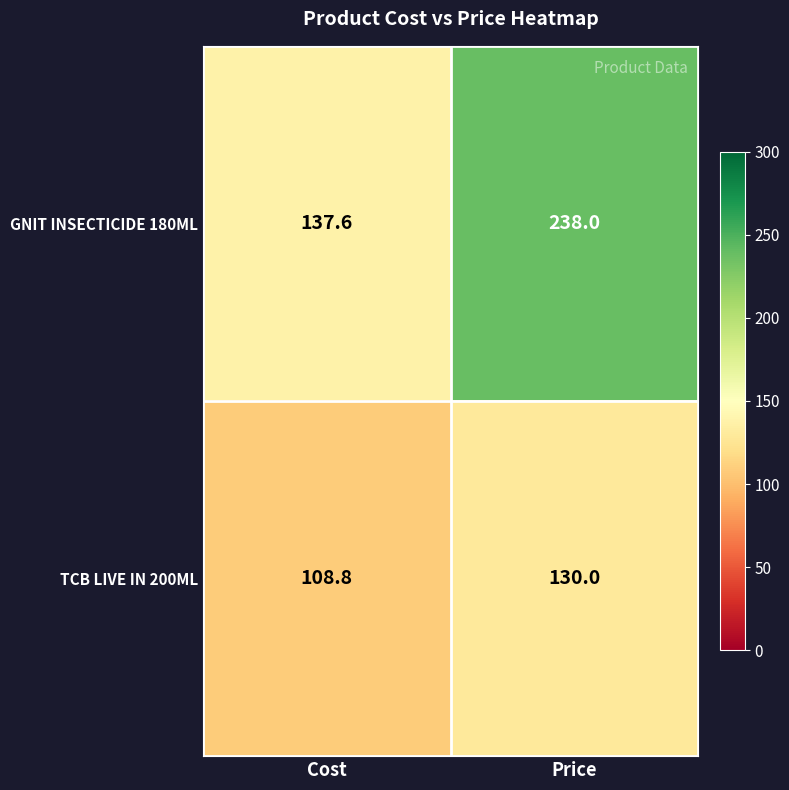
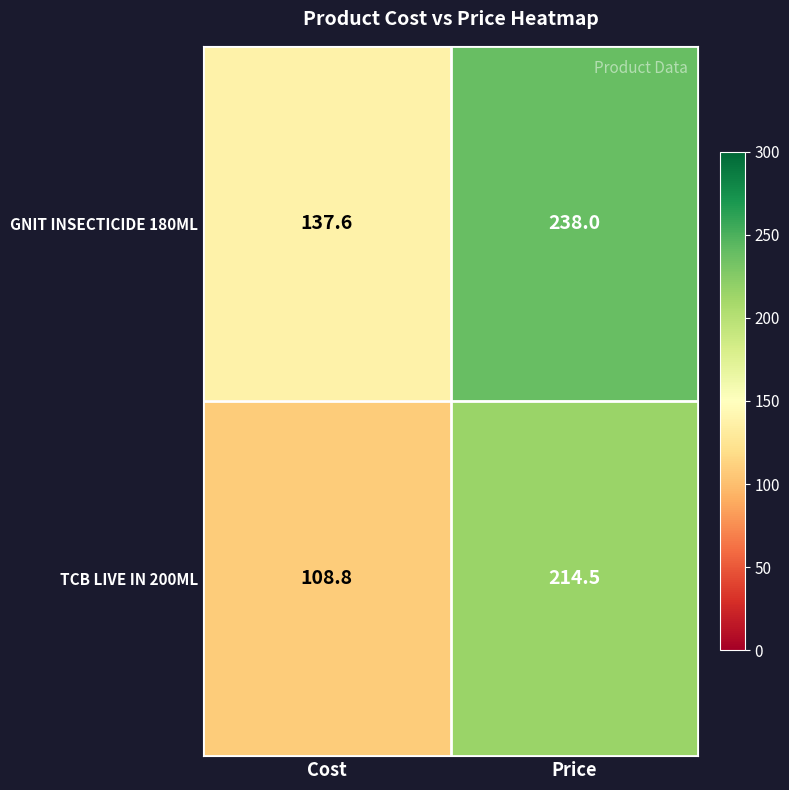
  {
    "GNIT INSECTICIDE 180ML": {
      "Cost": 137.6
    },
    "TCB LIVE IN 200ML": {
      "Cost": 108.8,
-     "Price": 130.0
+     "Price": 214.5
    }
  }
